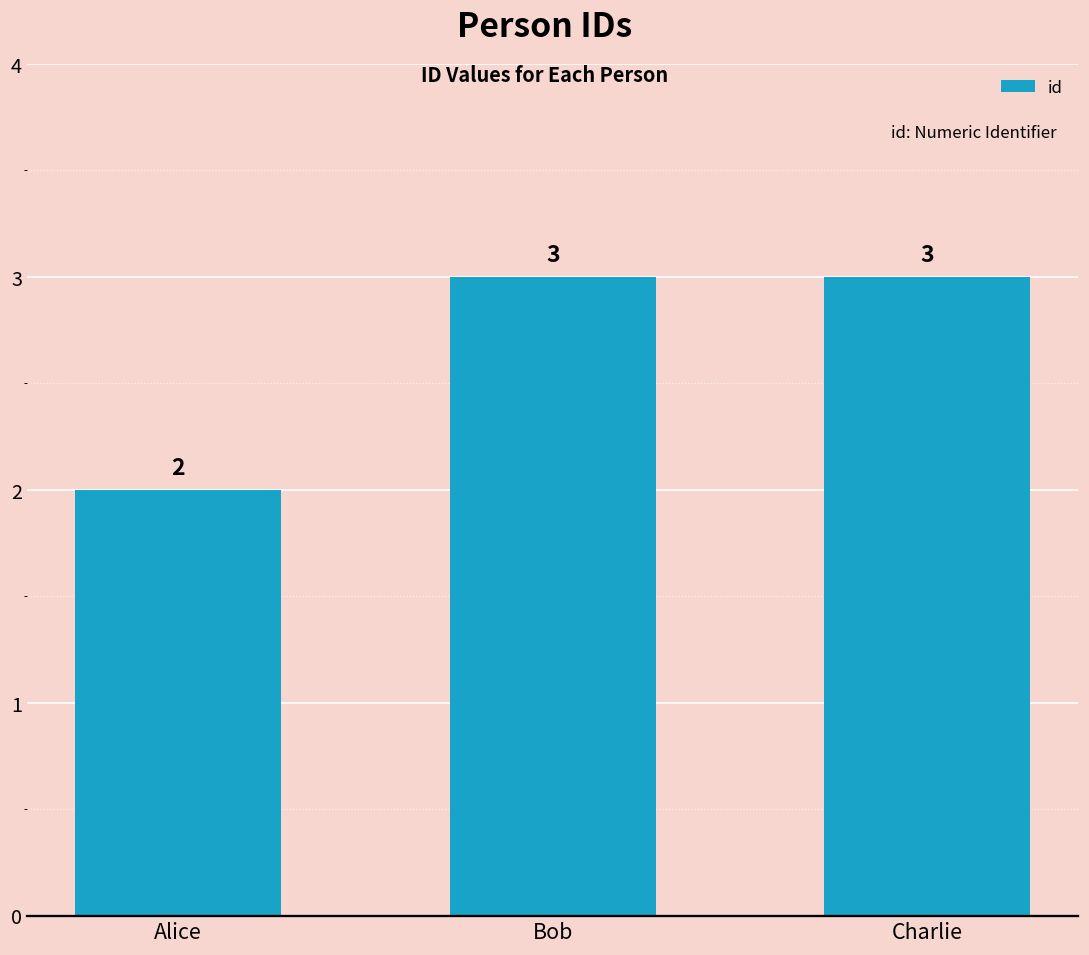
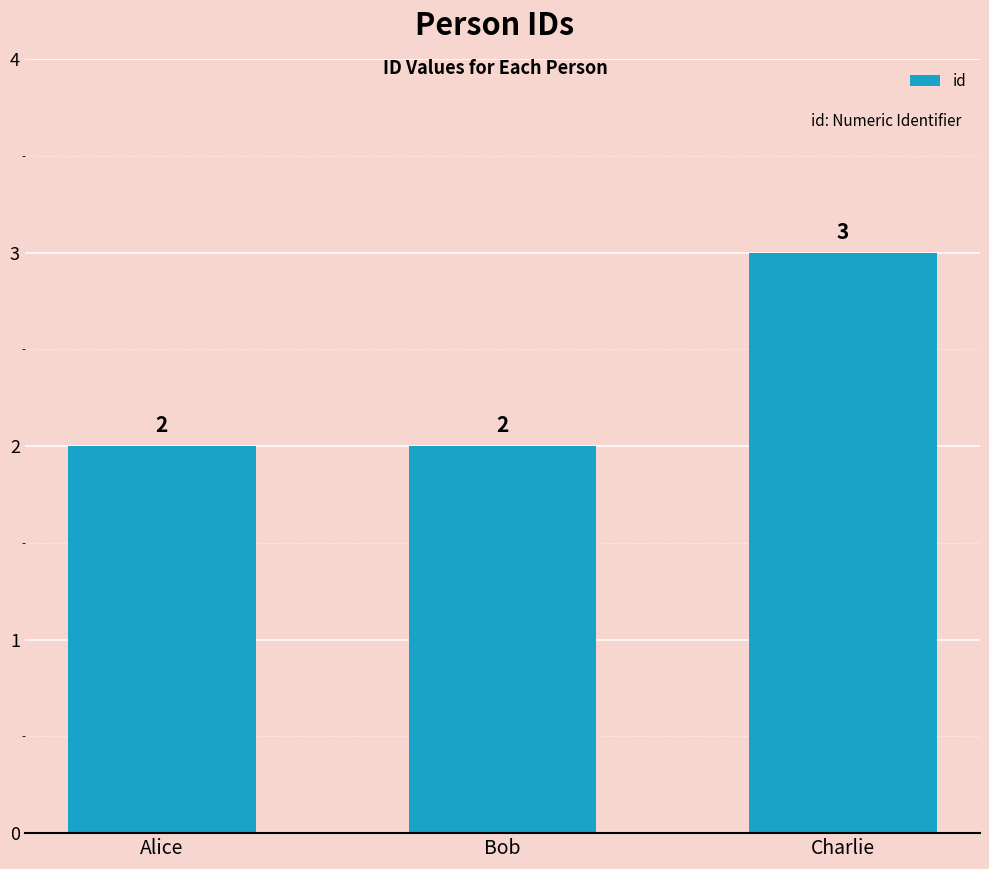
  {
    "Alice": 2,
-   "Bob": 3,
+   "Bob": 2,
    "Charlie": 3
  }
